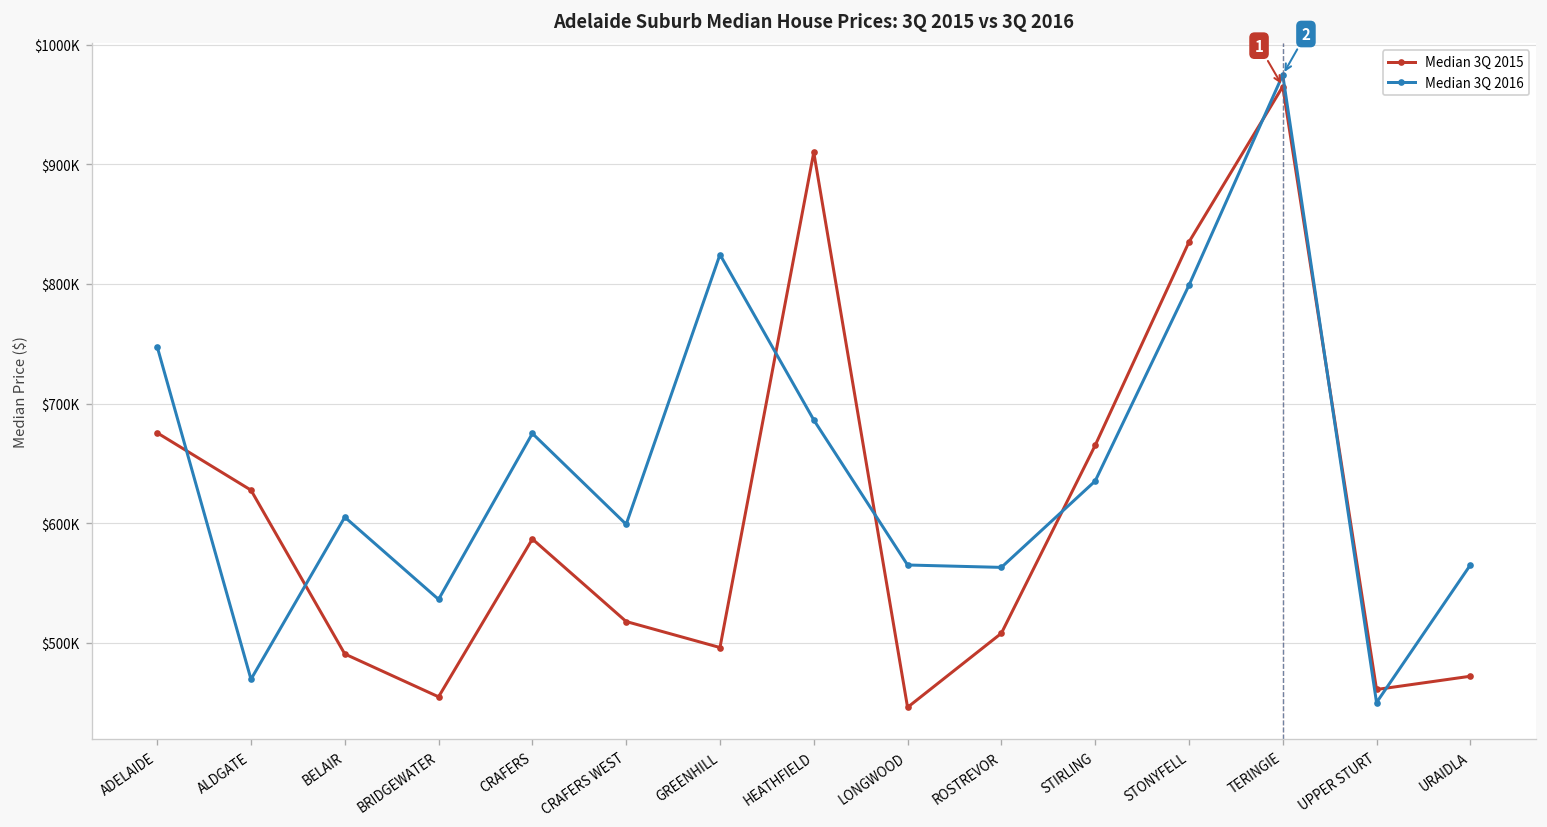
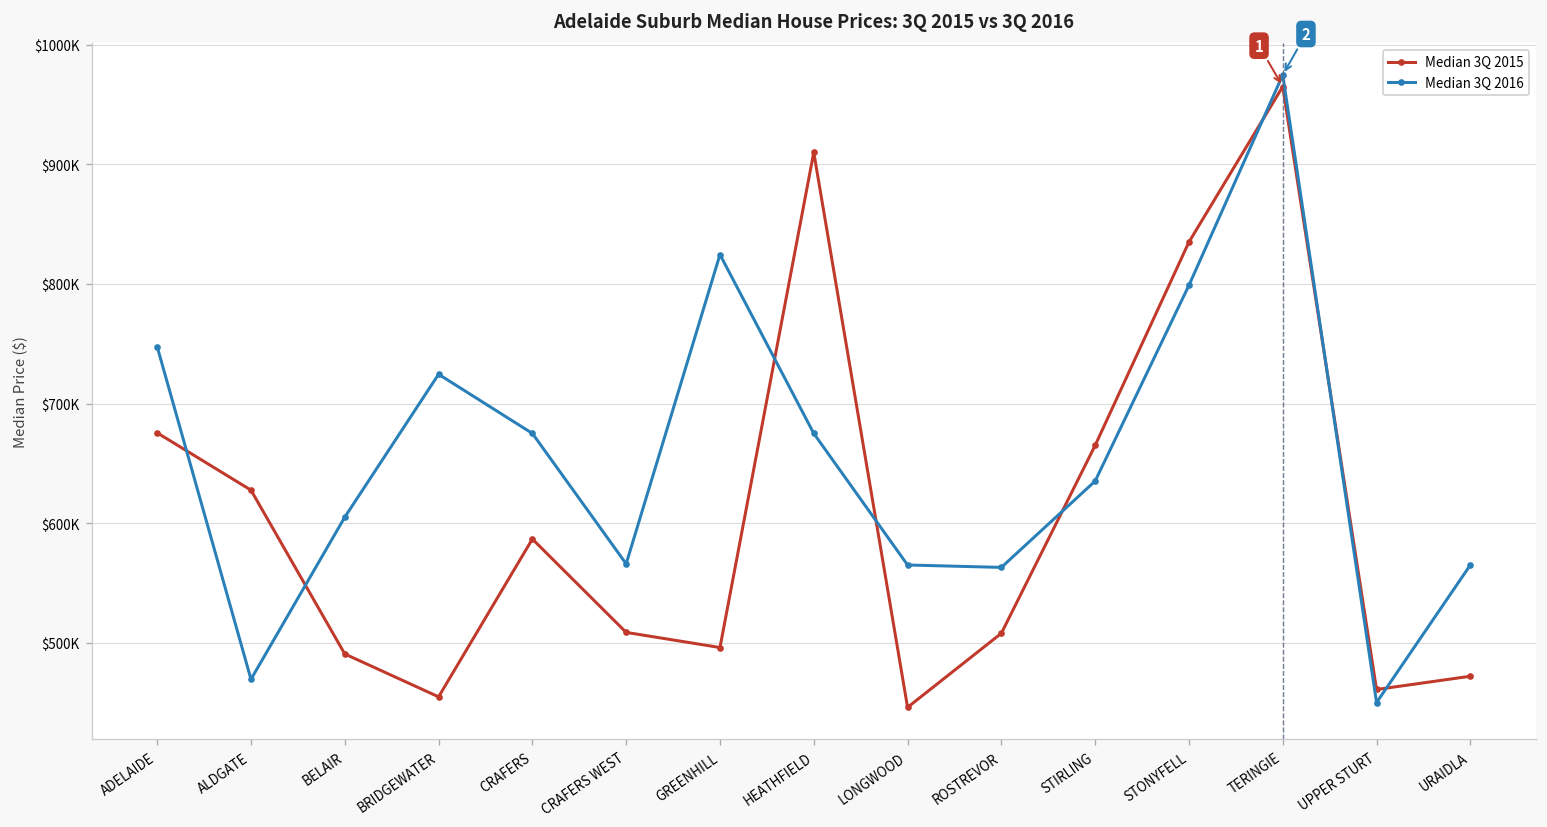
  {
    "Median 3Q 2015": {
      "ADELAIDE": "$680000",
      "ALDGATE": "$630000",
      "BELAIR": "$490000",
      "BRIDGEWATER": "$450000",
      "CRAFERS": "$590000",
-     "CRAFERS WEST": "$520000",
+     "CRAFERS WEST": "$510000",
      "GREENHILL": "$500000",
      "HEATHFIELD": "$910000",
      "LONGWOOD": "$450000",
      "ROSTREVOR": "$510000",
      "STIRLING": "$670000",
      "STONYFELL": "$840000",
      "TERINGIE": "$970000",
      "UPPER STURT": "$460000",
      "URAIDLA": "$470000"
    },
    "Median 3Q 2016": {
      "ADELAIDE": "$750000",
      "ALDGATE": "$470000",
      "BELAIR": "$610000",
-     "BRIDGEWATER": "$540000",
+     "BRIDGEWATER": "$720000",
      "CRAFERS": "$680000",
-     "CRAFERS WEST": "$600000",
+     "CRAFERS WEST": "$570000",
      "GREENHILL": "$820000",
-     "HEATHFIELD": "$690000",
+     "HEATHFIELD": "$680000",
      "LONGWOOD": "$570000",
      "ROSTREVOR": "$560000",
      "STIRLING": "$640000",
      "STONYFELL": "$800000",
      "TERINGIE": "$970000",
      "UPPER STURT": "$450000",
      "URAIDLA": "$570000"
    }
  }
